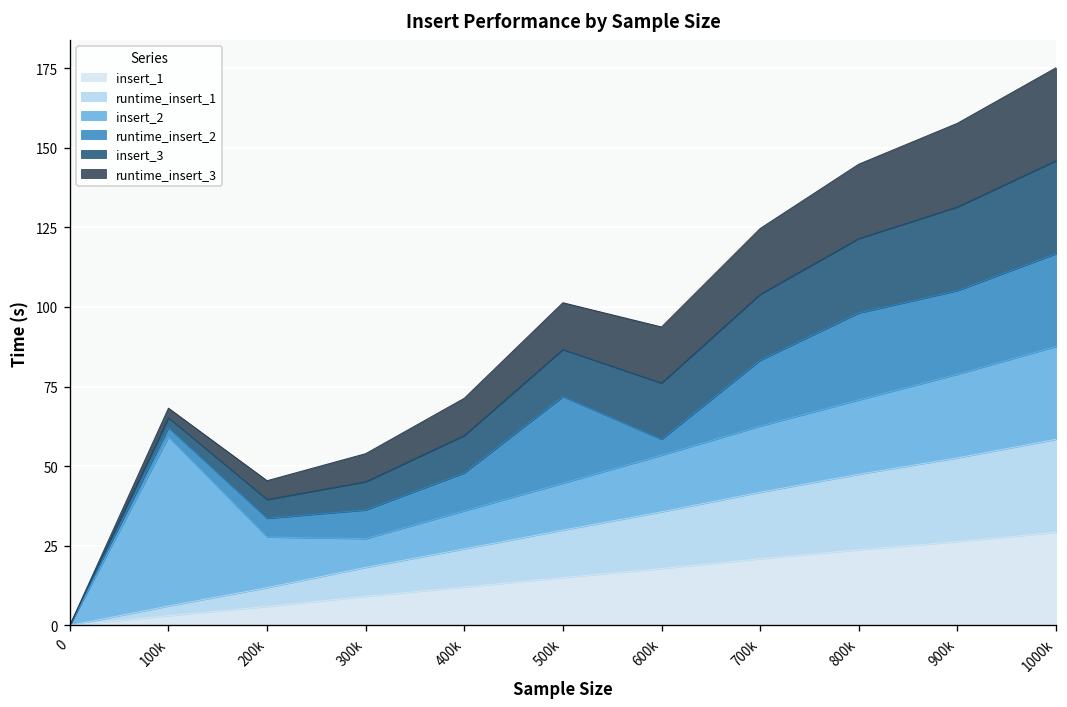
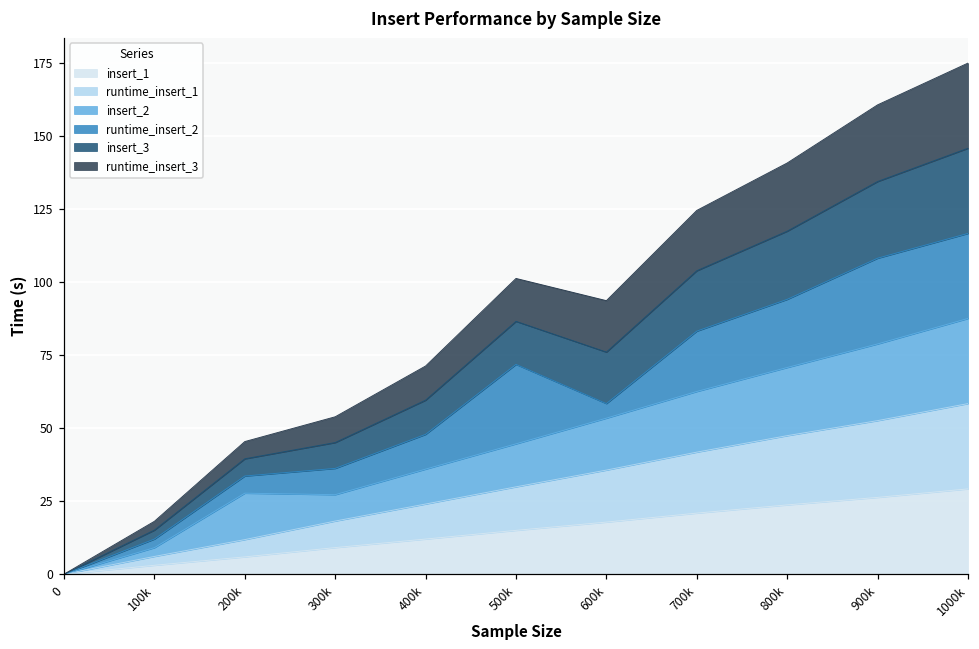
  {
    "insert_2": {
-     "100k": 53,
+     "100k": 3,
      "200k": 16,
      "300k": 9,
      "400k": 12,
      "500k": 15,
      "600k": 18,
      "700k": 21,
      "800k": 23,
      "900k": 26,
      "1000k": 29
    },
    "runtime_insert_2": {
      "100k": 3,
      "200k": 6,
      "300k": 9,
      "400k": 12,
      "500k": 27,
      "600k": 5,
      "700k": 21,
-     "800k": 27,
-     "900k": 26,
+     "800k": 23,
+     "900k": 29,
      "1000k": 29
    }
  }
